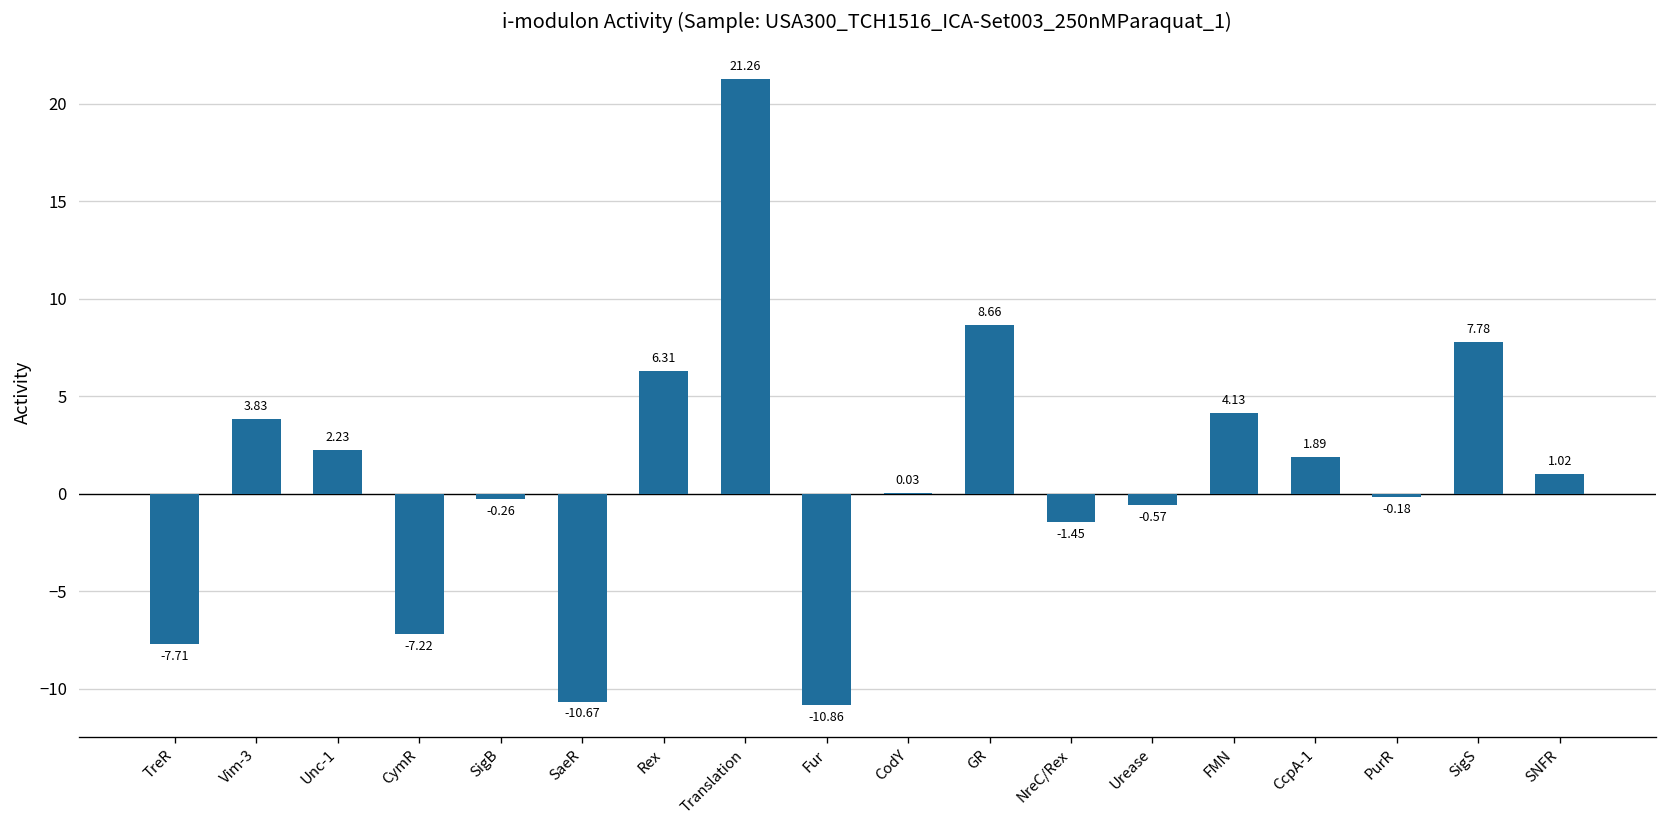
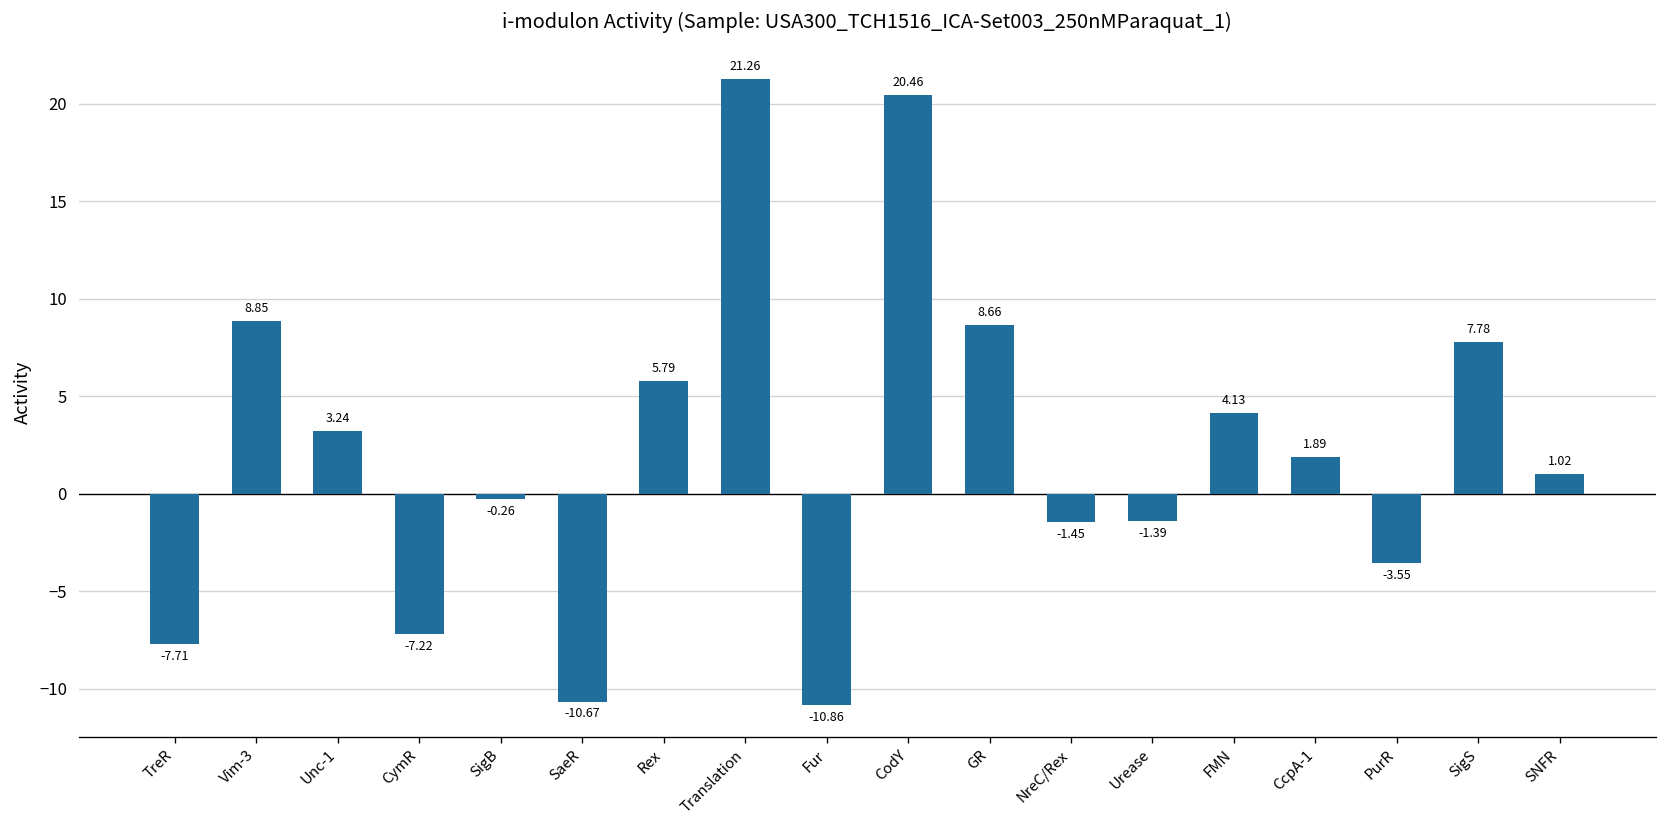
  {
    "TreR": -7.71,
-   "Vim-3": 3.83,
-   "Unc-1": 2.23,
+   "Vim-3": 8.85,
+   "Unc-1": 3.24,
    "CymR": -7.22,
    "SigB": -0.26,
    "SaeR": -10.67,
-   "Rex": 6.31,
+   "Rex": 5.79,
    "Translation": 21.26,
    "Fur": -10.86,
-   "CodY": 0.03,
+   "CodY": 20.46,
    "GR": 8.66,
    "NreC/Rex": -1.45,
-   "Urease": -0.57,
+   "Urease": -1.39,
    "FMN": 4.13,
    "CcpA-1": 1.89,
-   "PurR": -0.18,
+   "PurR": -3.55,
    "SigS": 7.78,
    "SNFR": 1.02
  }
